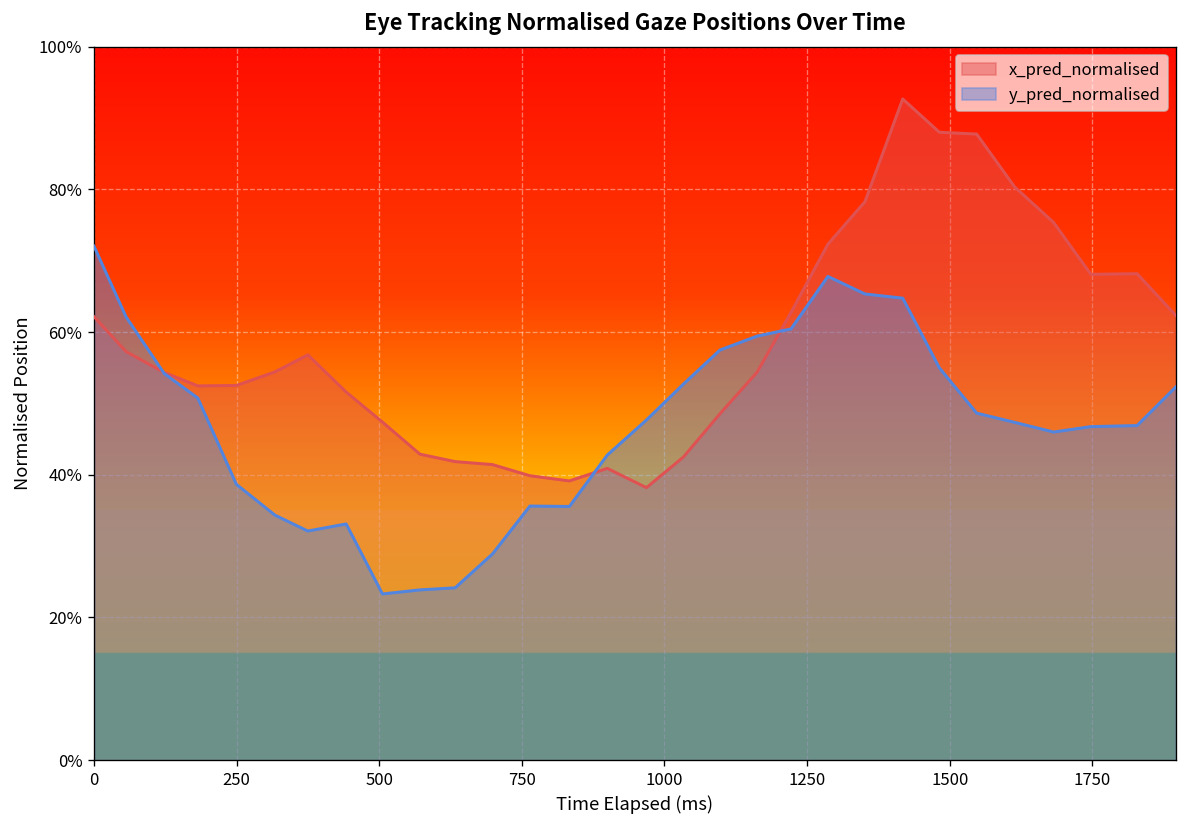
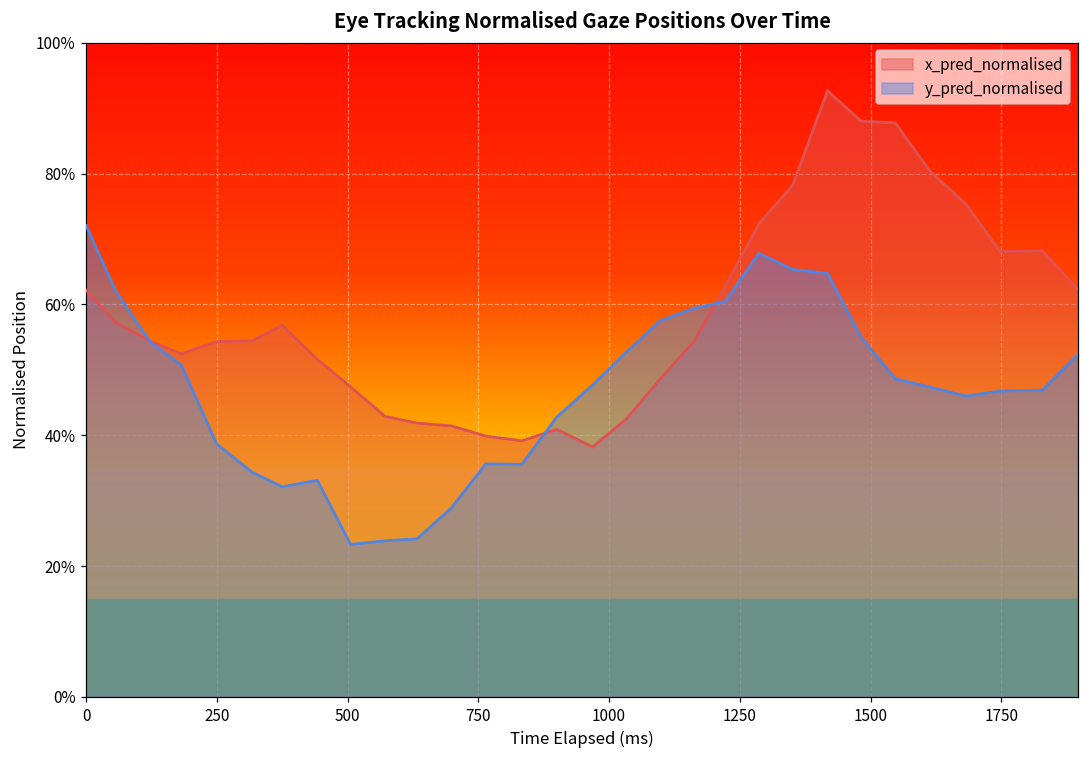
  {
    "x_pred_normalised": {
      "0": "62%",
-     "250": "53%"
+     "250": "54%"
    },
    "y_pred_normalised": {
      "0": "72%",
      "250": "39%"
    }
  }
